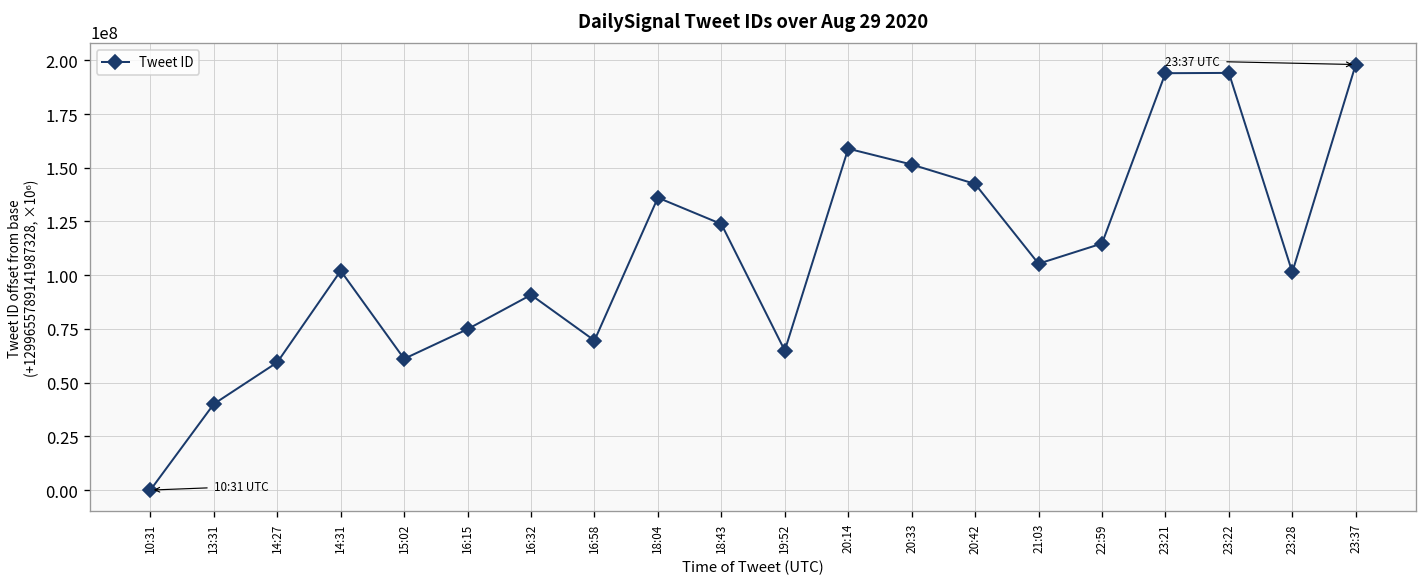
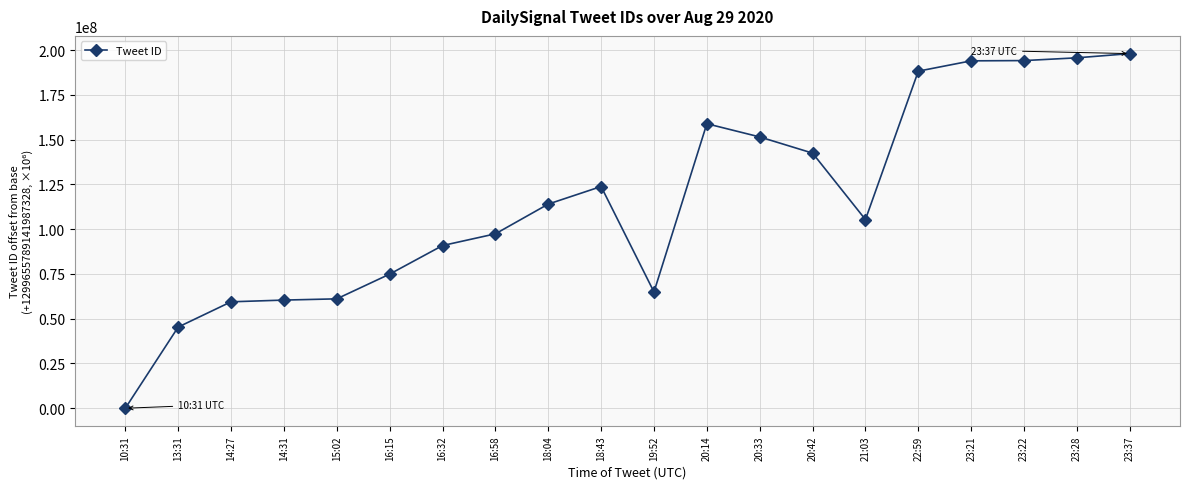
  {
-   "13:31": 40000000,
+   "13:31": 45000000,
    "14:27": 59000000,
-   "14:31": 102000000,
+   "14:31": 60000000,
    "15:02": 61000000,
    "16:15": 75000000,
    "16:32": 91000000,
-   "16:58": 70000000,
-   "18:04": 136000000,
+   "16:58": 97000000,
+   "18:04": 114000000,
    "18:43": 124000000,
    "19:52": 65000000,
    "20:14": 159000000,
    "20:33": 152000000,
    "20:42": 142000000,
    "21:03": 105000000,
-   "22:59": 115000000,
+   "22:59": 188000000,
    "23:21": 194000000,
    "23:22": 194000000,
-   "23:28": 101000000,
+   "23:28": 196000000,
    "23:37": 198000000
  }
